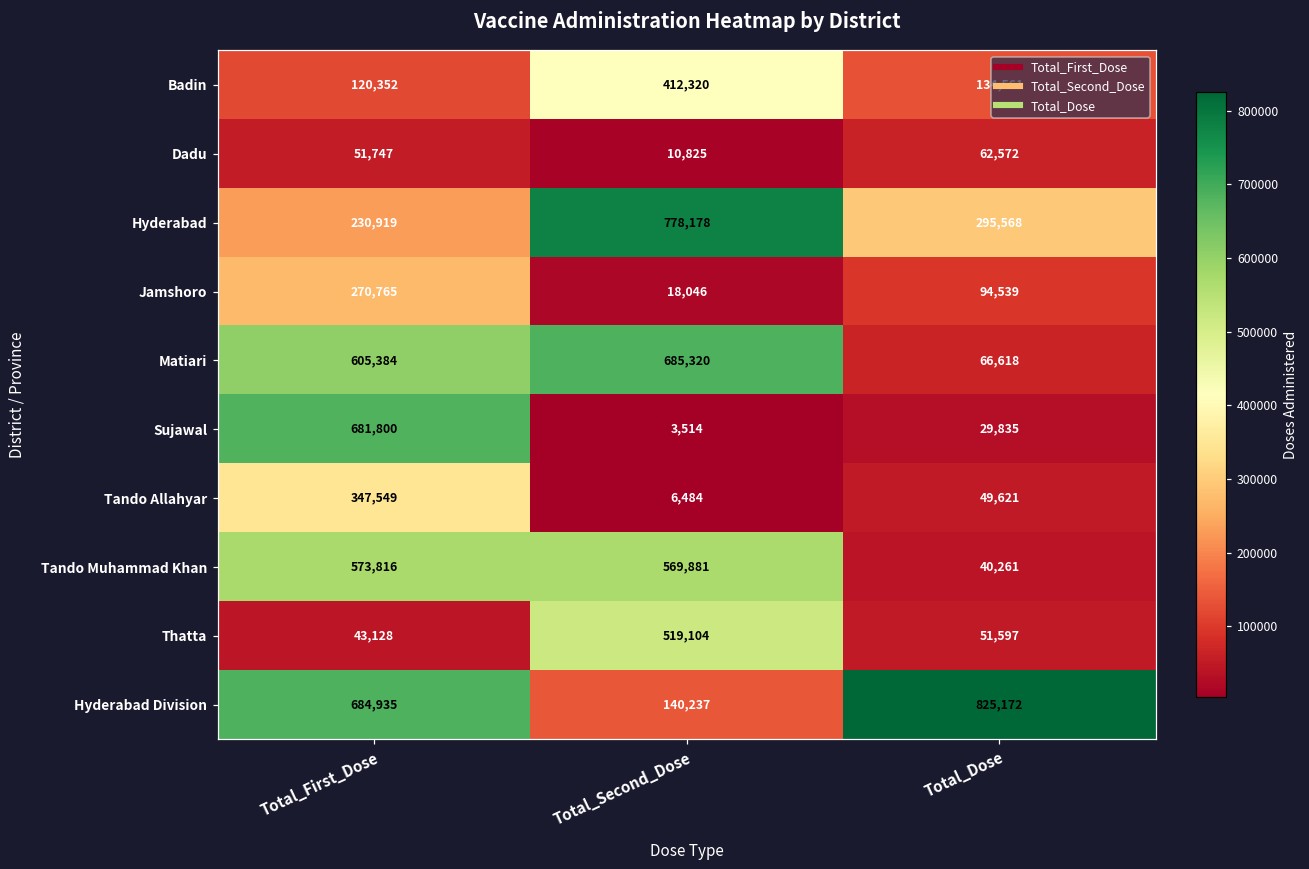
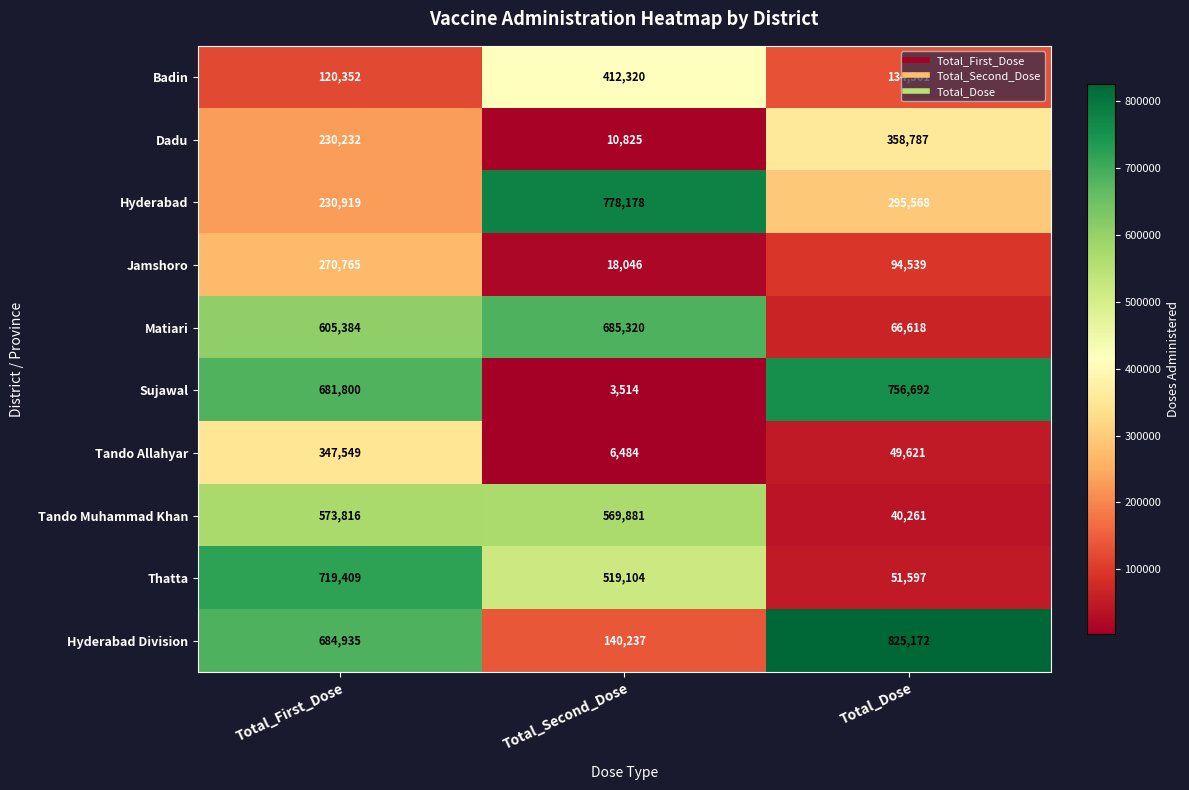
  {
    "Badin": {
      "Total_First_Dose": "120,352",
      "Total_Second_Dose": "412,320"
    },
    "Dadu": {
-     "Total_First_Dose": "51,747",
+     "Total_First_Dose": "230,232",
      "Total_Second_Dose": "10,825",
-     "Total_Dose": "62,572"
+     "Total_Dose": "358,787"
    },
    "Hyderabad": {
      "Total_First_Dose": "230,919",
      "Total_Second_Dose": "778,178",
      "Total_Dose": "295,568"
    },
    "Jamshoro": {
      "Total_First_Dose": "270,765",
      "Total_Second_Dose": "18,046",
      "Total_Dose": "94,539"
    },
    "Matiari": {
      "Total_First_Dose": "605,384",
      "Total_Second_Dose": "685,320",
      "Total_Dose": "66,618"
    },
    "Sujawal": {
      "Total_First_Dose": "681,800",
      "Total_Second_Dose": "3,514",
-     "Total_Dose": "29,835"
+     "Total_Dose": "756,692"
    },
    "Tando Allahyar": {
      "Total_First_Dose": "347,549",
      "Total_Second_Dose": "6,484",
      "Total_Dose": "49,621"
    },
    "Tando Muhammad Khan": {
      "Total_First_Dose": "573,816",
      "Total_Second_Dose": "569,881",
      "Total_Dose": "40,261"
    },
    "Thatta": {
-     "Total_First_Dose": "43,128",
+     "Total_First_Dose": "719,409",
      "Total_Second_Dose": "519,104",
      "Total_Dose": "51,597"
    },
    "Hyderabad Division": {
      "Total_First_Dose": "684,935",
      "Total_Second_Dose": "140,237",
      "Total_Dose": "825,172"
    }
  }
